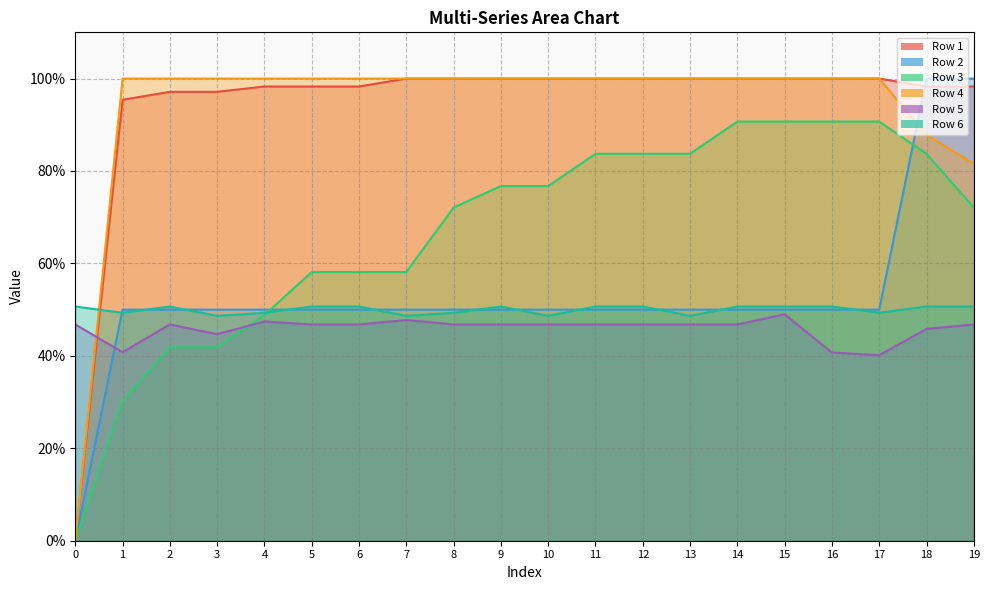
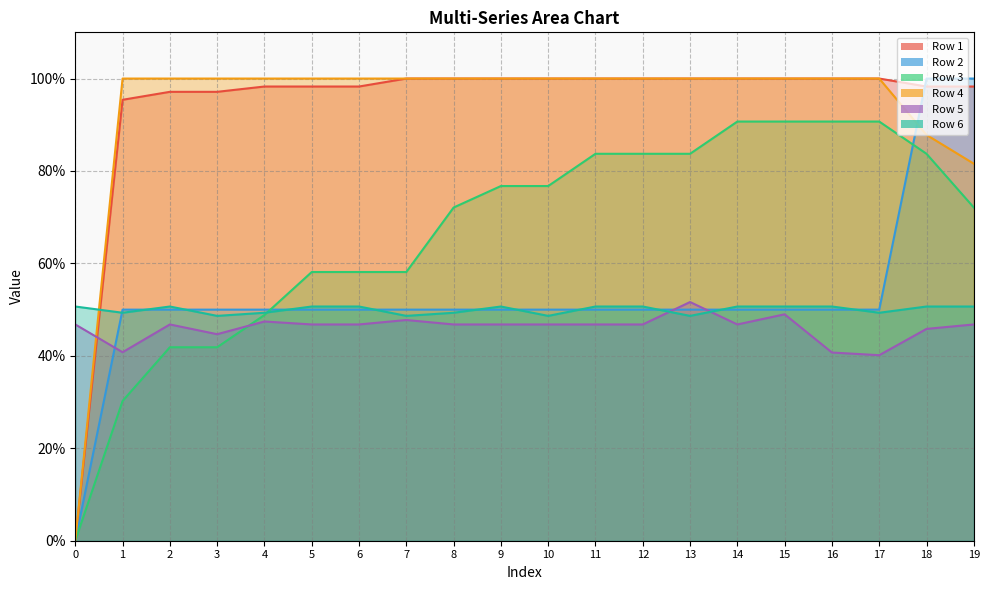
  {
    "Row 5": {
      "0": "47%",
      "1": "41%",
      "2": "47%",
      "3": "45%",
      "4": "47%",
      "5": "47%",
      "6": "47%",
      "7": "48%",
      "8": "47%",
      "9": "47%",
      "10": "47%",
      "11": "47%",
      "12": "47%",
-     "13": "47%",
+     "13": "52%",
      "14": "47%",
      "15": "49%",
      "16": "41%",
      "17": "40%",
      "18": "46%",
      "19": "47%"
    }
  }
